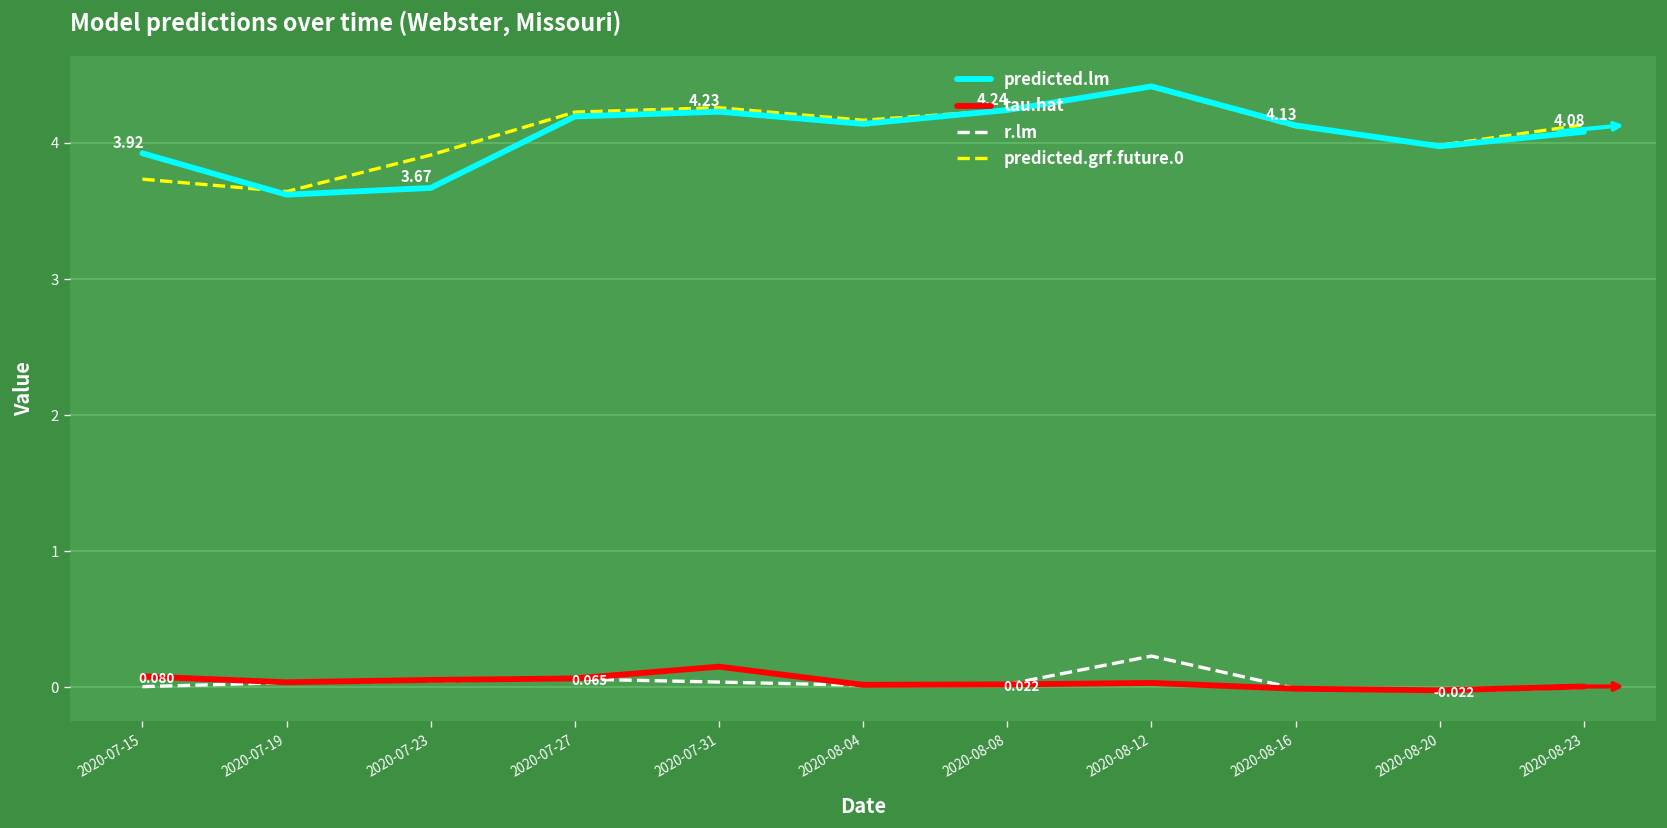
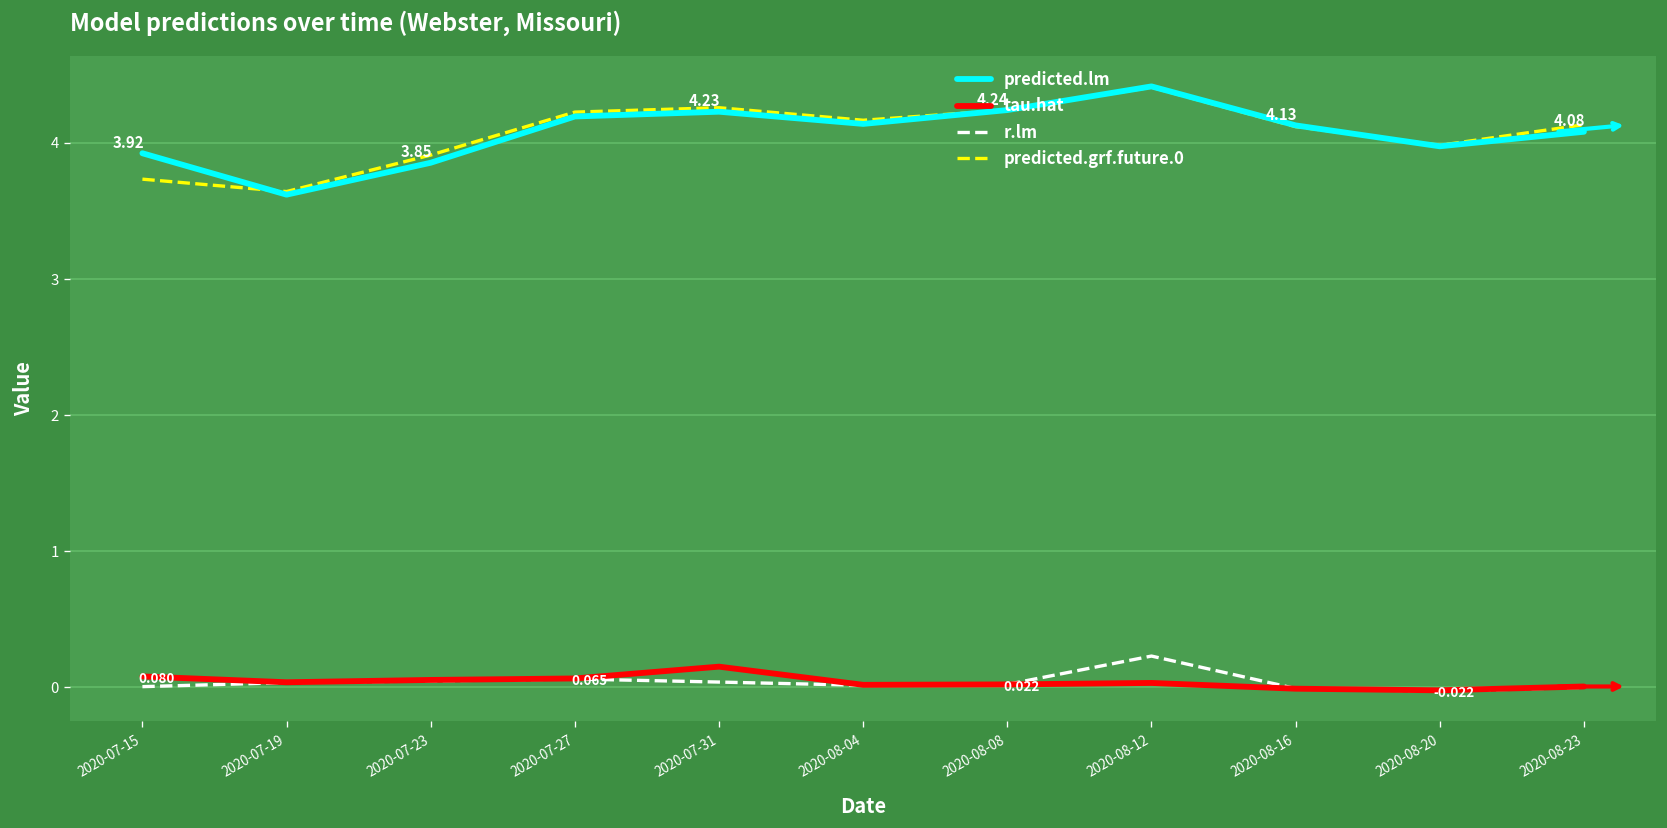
  {
    "predicted.lm": {
      "2020-07-15": 3.92,
-     "2020-07-23": 3.67
+     "2020-07-23": 3.85
    },
    "tau.hat": {
      "2020-07-31": 0.15,
      "2020-08-12": 0.03
    },
    "r.lm": {
      "2020-07-31": 0.04,
      "2020-08-12": 0.23
    },
    "predicted.grf.future.0": {
      "2020-07-15": 3.73,
      "2020-07-19": 3.64,
      "2020-07-23": 3.91,
      "2020-07-27": 4.23,
      "2020-08-04": 4.17
    }
  }
